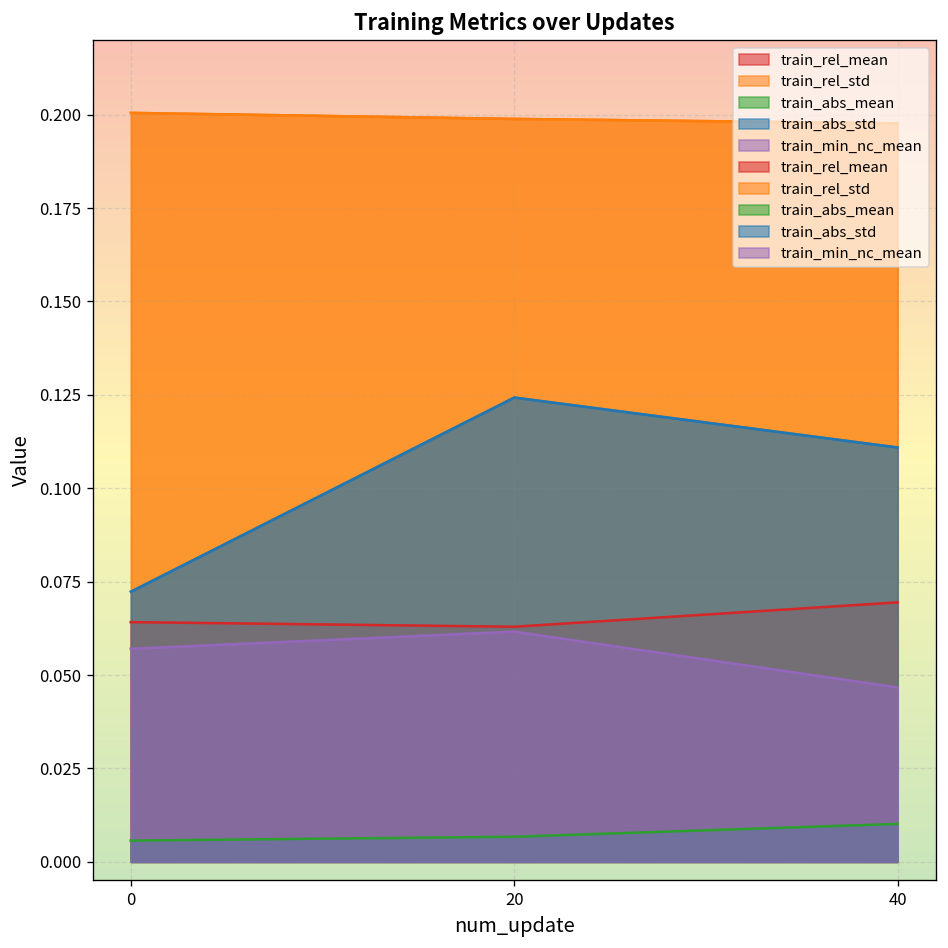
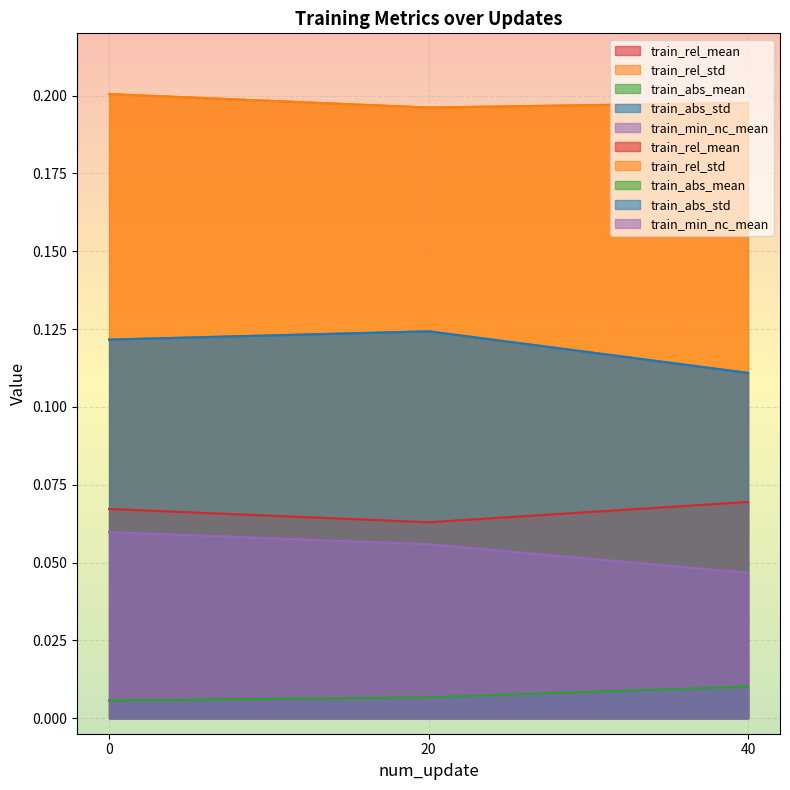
  {
    "train_rel_mean": {
-     "0": 0.064,
+     "0": 0.067,
      "20": 0.063,
      "40": 0.069
    },
    "train_rel_std": {
      "0": 0.200,
-     "20": 0.199
+     "20": 0.196
    },
    "train_abs_mean": {
      "0": 0.006,
      "20": 0.007,
      "40": 0.010
    },
    "train_abs_std": {
-     "0": 0.072,
+     "0": 0.122,
      "20": 0.124,
      "40": 0.111
    },
    "train_min_nc_mean": {
-     "0": 0.057,
-     "20": 0.062,
+     "0": 0.060,
+     "20": 0.056,
      "40": 0.047
    }
  }
